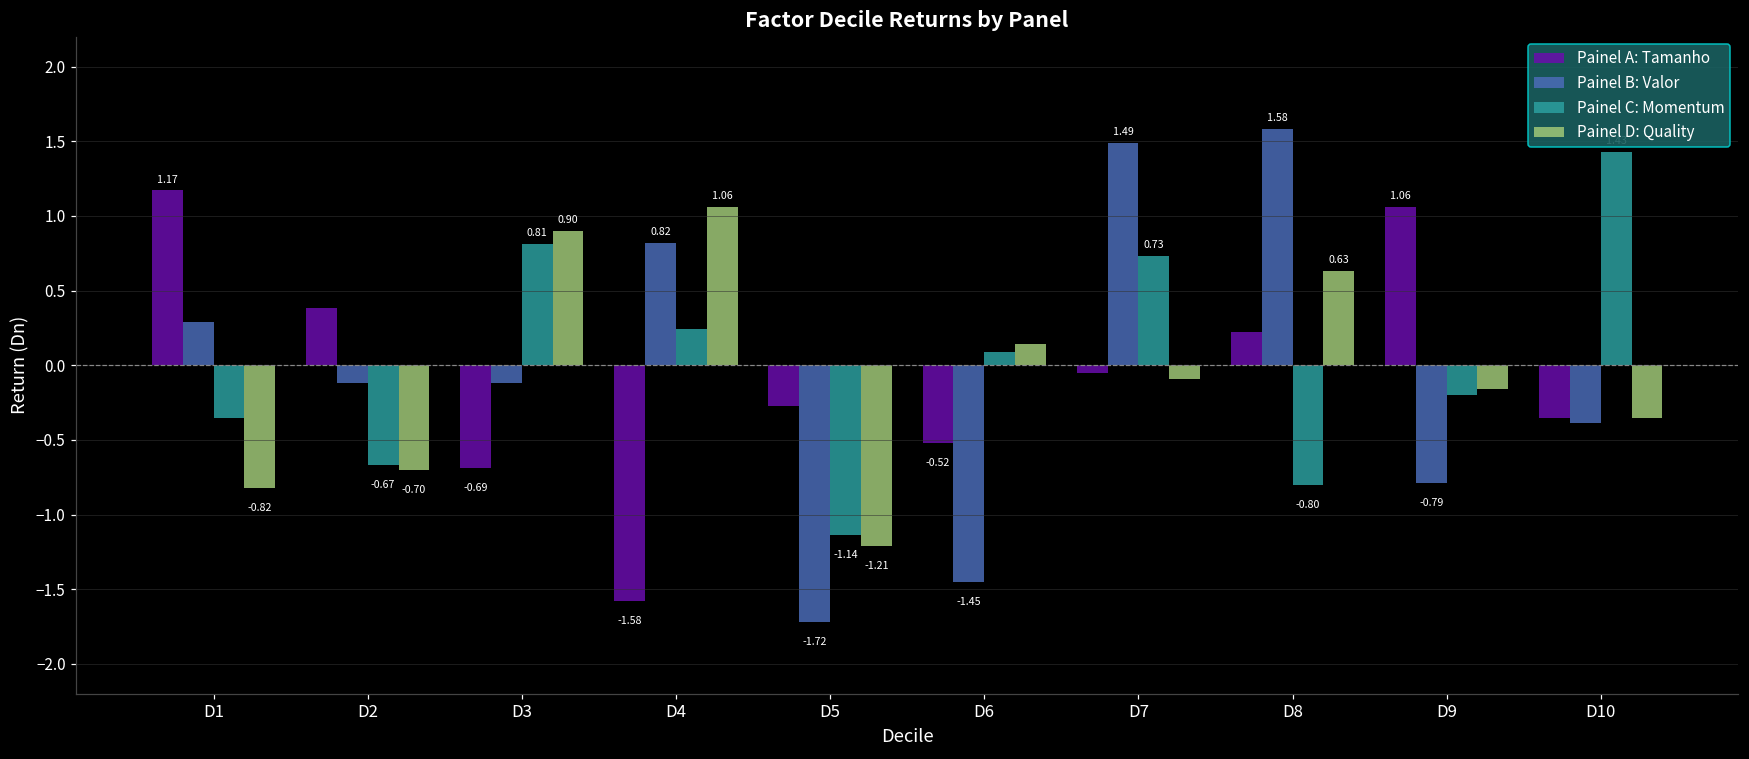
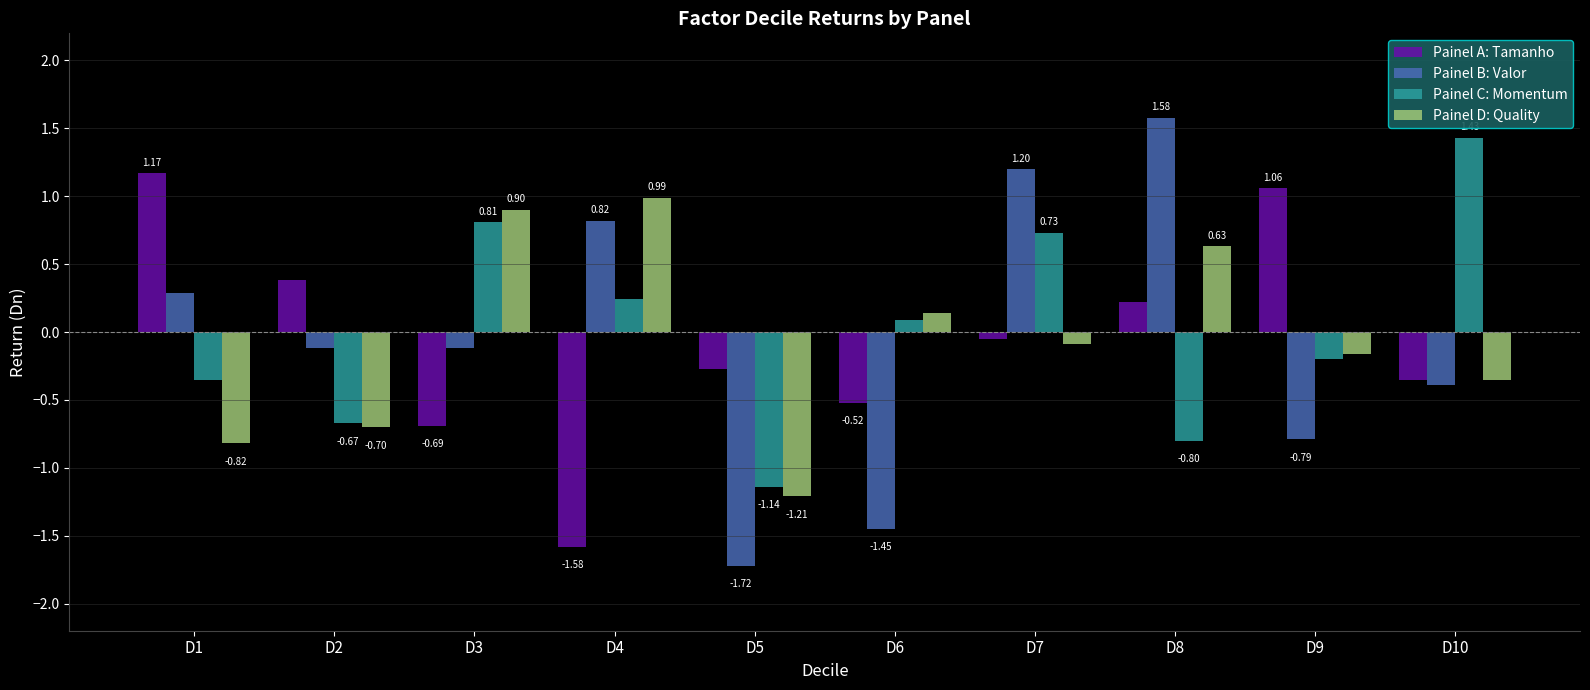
  {
    "Painel A: Tamanho": {
      "D1": 1.17,
      "D3": -0.69,
      "D4": -1.58,
      "D6": -0.52,
      "D9": 1.06
    },
    "Painel B: Valor": {
      "D4": 0.82,
      "D5": -1.72,
      "D6": -1.45,
-     "D7": 1.49,
+     "D7": 1.20,
      "D8": 1.58,
      "D9": -0.79
    },
    "Painel C: Momentum": {
      "D2": -0.67,
      "D3": 0.81,
      "D5": -1.14,
      "D7": 0.73,
      "D8": -0.80
    },
    "Painel D: Quality": {
      "D1": -0.82,
      "D2": -0.70,
      "D3": 0.90,
-     "D4": 1.06,
+     "D4": 0.99,
      "D5": -1.21,
      "D8": 0.63
    }
  }
